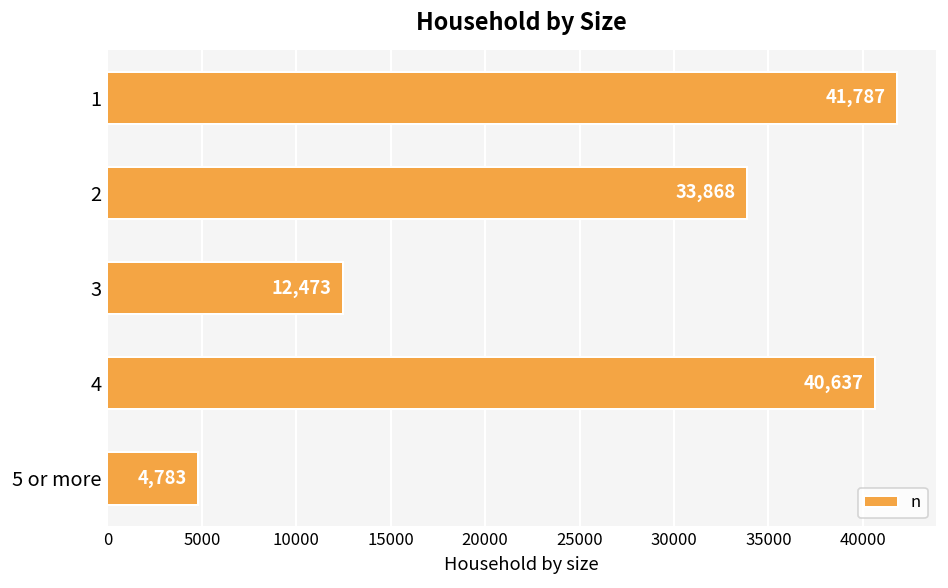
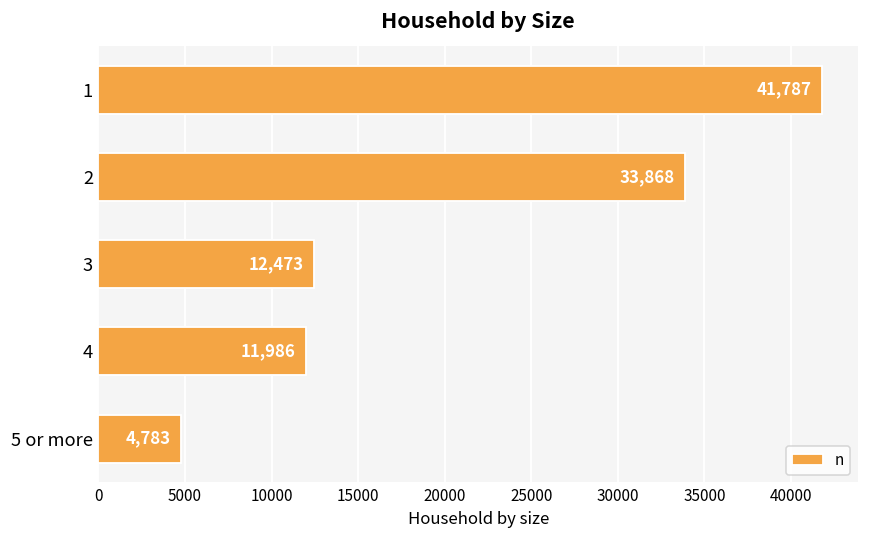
  {
    "1": "41,787",
    "2": "33,868",
    "3": "12,473",
-   "4": "40,637",
+   "4": "11,986",
    "5 or more": "4,783"
  }
